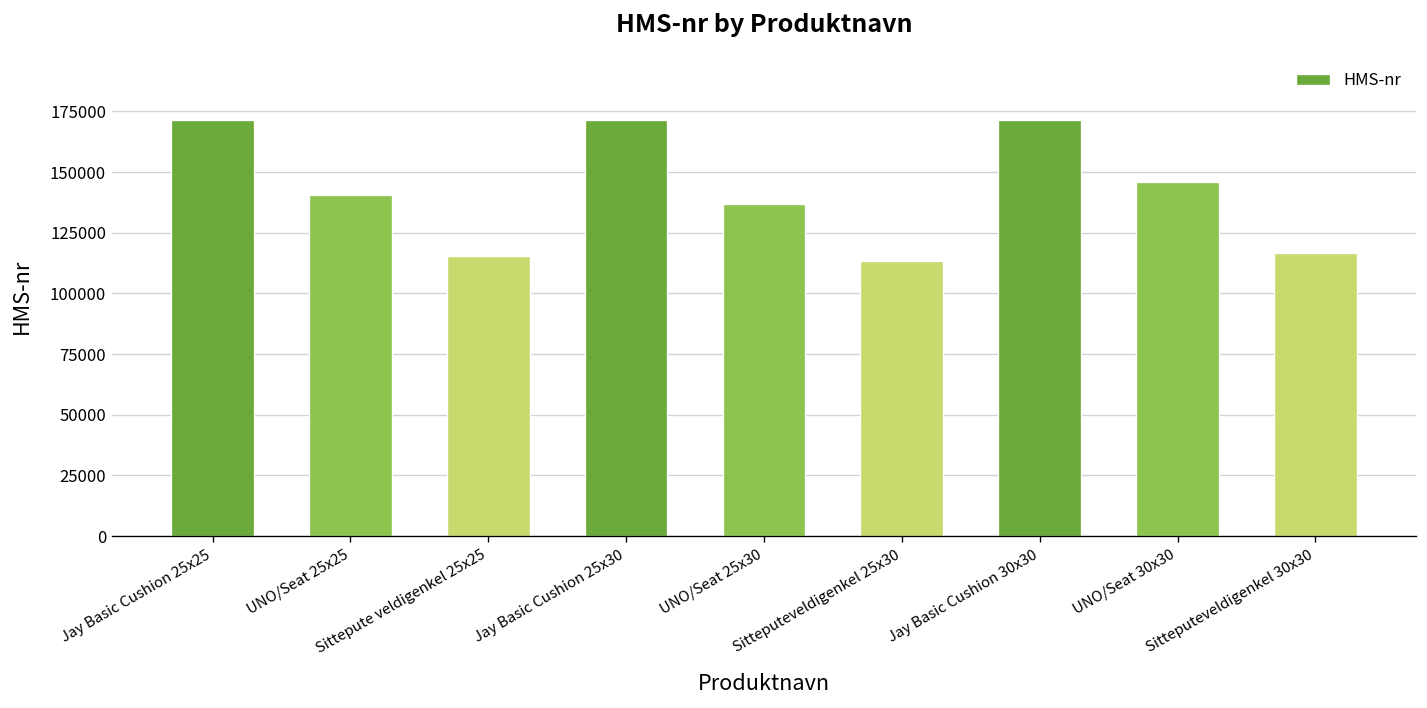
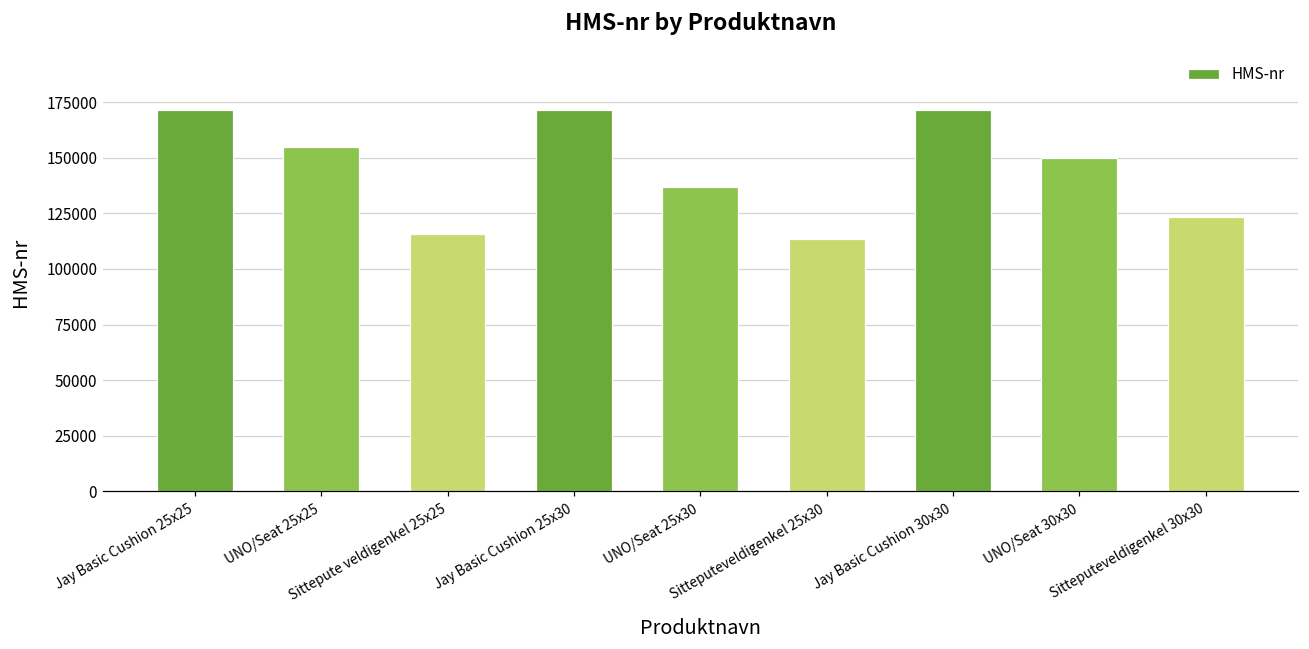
  {
    "Jay Basic Cushion 25x25": 172000,
-   "UNO/Seat 25x25": 141000,
+   "UNO/Seat 25x25": 155000,
    "Sittepute veldigenkel 25x25": 116000,
    "Jay Basic Cushion 25x30": 172000,
    "UNO/Seat 25x30": 137000,
    "Sitteputeveldigenkel 25x30": 114000,
    "Jay Basic Cushion 30x30": 172000,
-   "UNO/Seat 30x30": 146000,
-   "Sitteputeveldigenkel 30x30": 117000
+   "UNO/Seat 30x30": 150000,
+   "Sitteputeveldigenkel 30x30": 123000
  }
